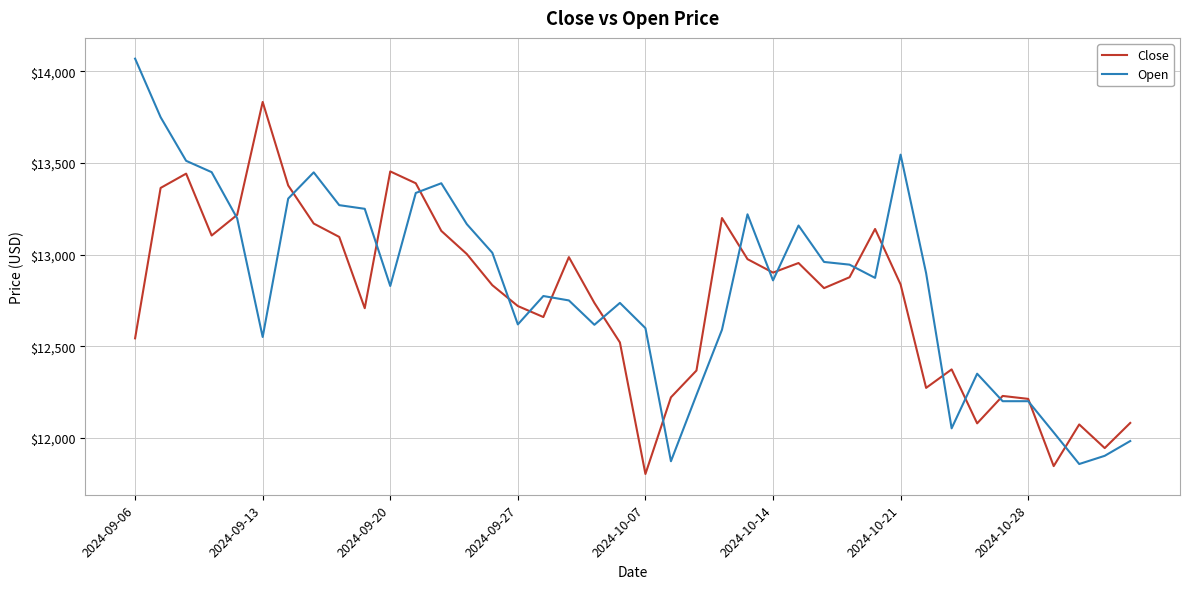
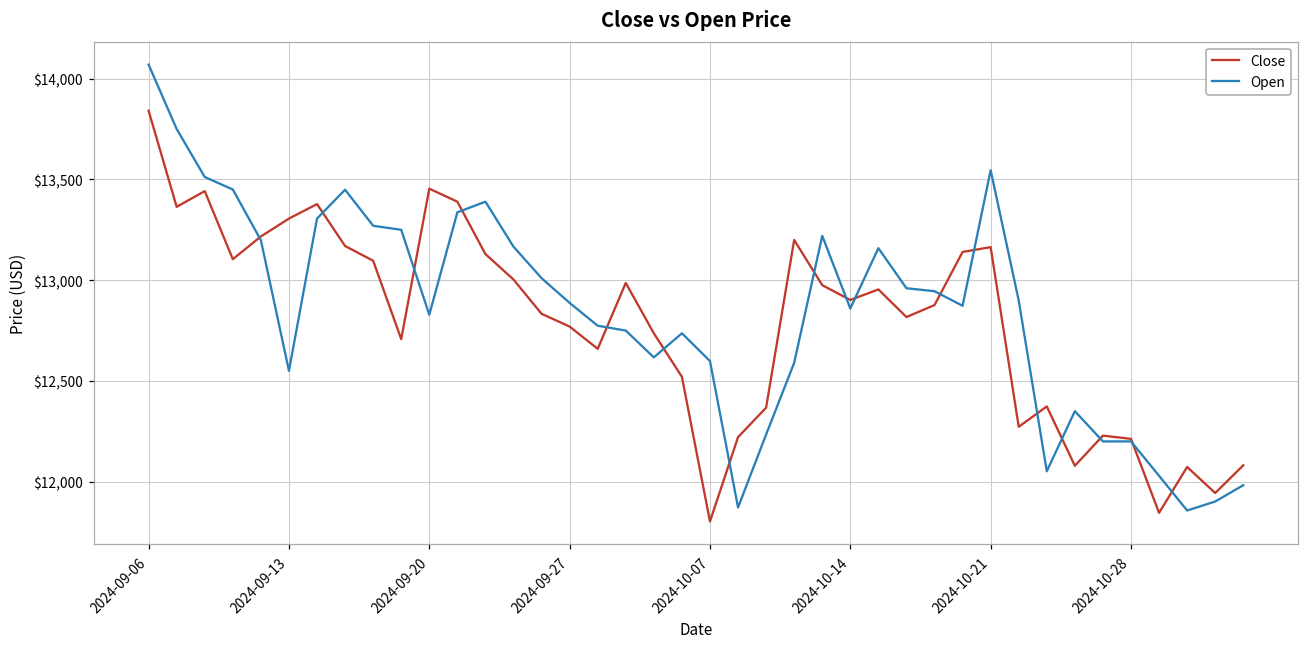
  {
    "Close": {
-     "2024-09-06": "$12,540",
-     "2024-09-13": "$13,830",
+     "2024-09-06": "$13,840",
+     "2024-09-13": "$13,310",
      "2024-09-20": "$13,450",
-     "2024-09-27": "$12,720",
+     "2024-09-27": "$12,770",
      "2024-10-07": "$11,800",
      "2024-10-14": "$12,900",
-     "2024-10-21": "$12,840"
+     "2024-10-21": "$13,160"
    },
    "Open": {
      "2024-09-06": "$14,070",
      "2024-09-13": "$12,550",
      "2024-09-20": "$12,830",
-     "2024-09-27": "$12,620",
+     "2024-09-27": "$12,890",
      "2024-10-07": "$12,600",
      "2024-10-14": "$12,860",
      "2024-10-21": "$13,550"
    }
  }
